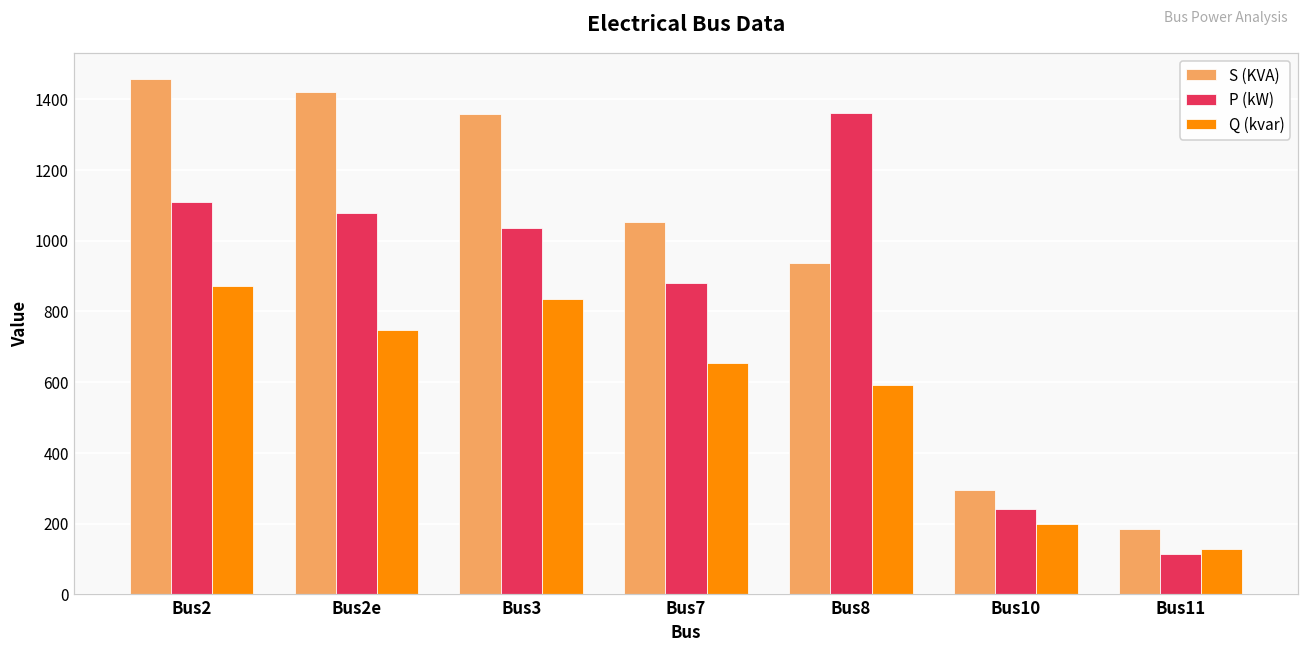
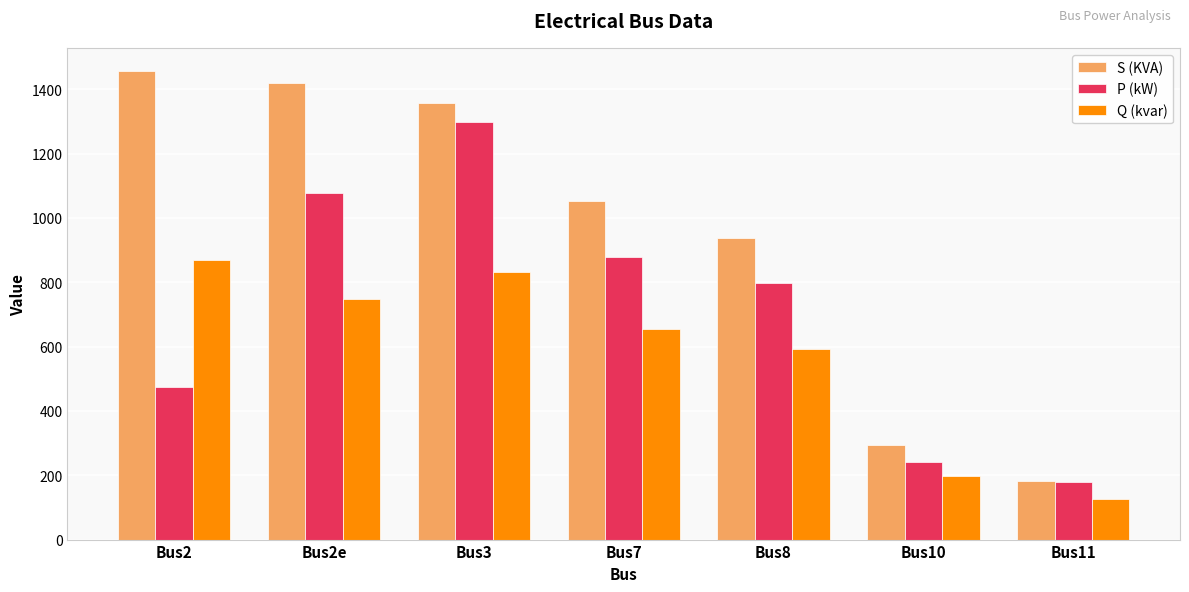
  {
    "S (KVA)": {
      "Bus2": 1460,
      "Bus2e": 1420,
      "Bus3": 1360,
      "Bus7": 1050,
      "Bus8": 940,
      "Bus10": 290,
      "Bus11": 180
    },
    "P (kW)": {
-     "Bus2": 1110,
+     "Bus2": 480,
      "Bus2e": 1080,
-     "Bus3": 1040,
+     "Bus3": 1300,
      "Bus7": 880,
-     "Bus8": 1360,
+     "Bus8": 800,
      "Bus10": 240,
-     "Bus11": 110
+     "Bus11": 180
    },
    "Q (kvar)": {
      "Bus2": 870,
      "Bus2e": 750,
      "Bus3": 830,
      "Bus7": 650,
      "Bus8": 590,
      "Bus10": 200,
      "Bus11": 130
    }
  }
